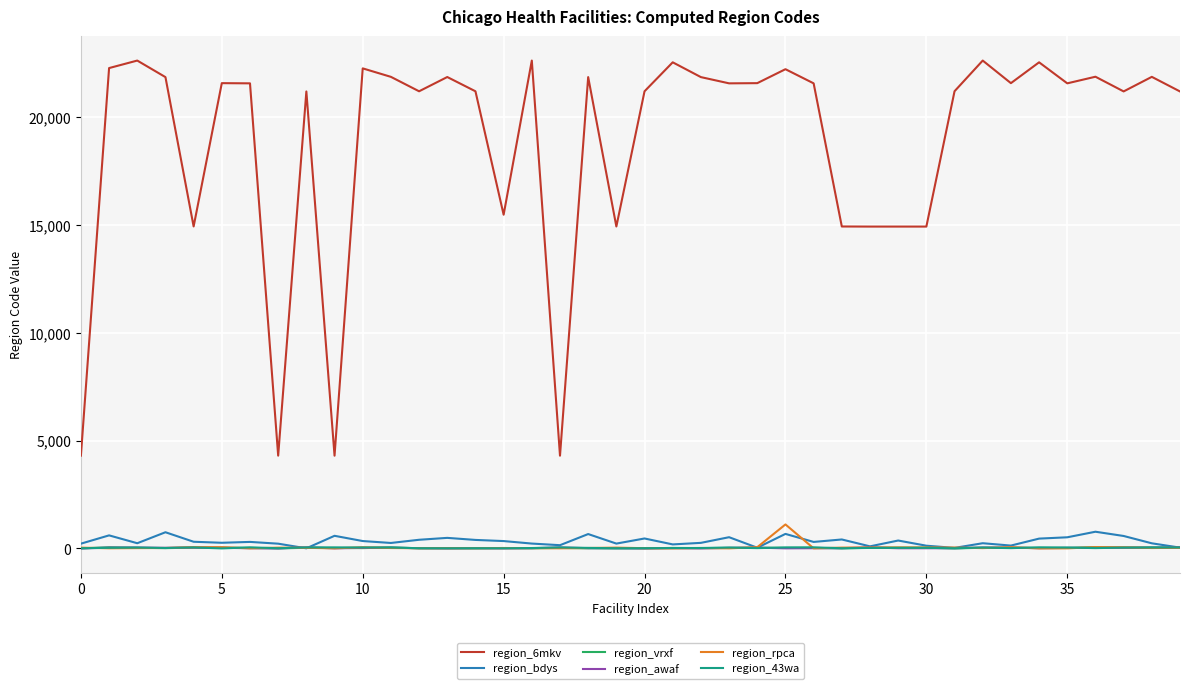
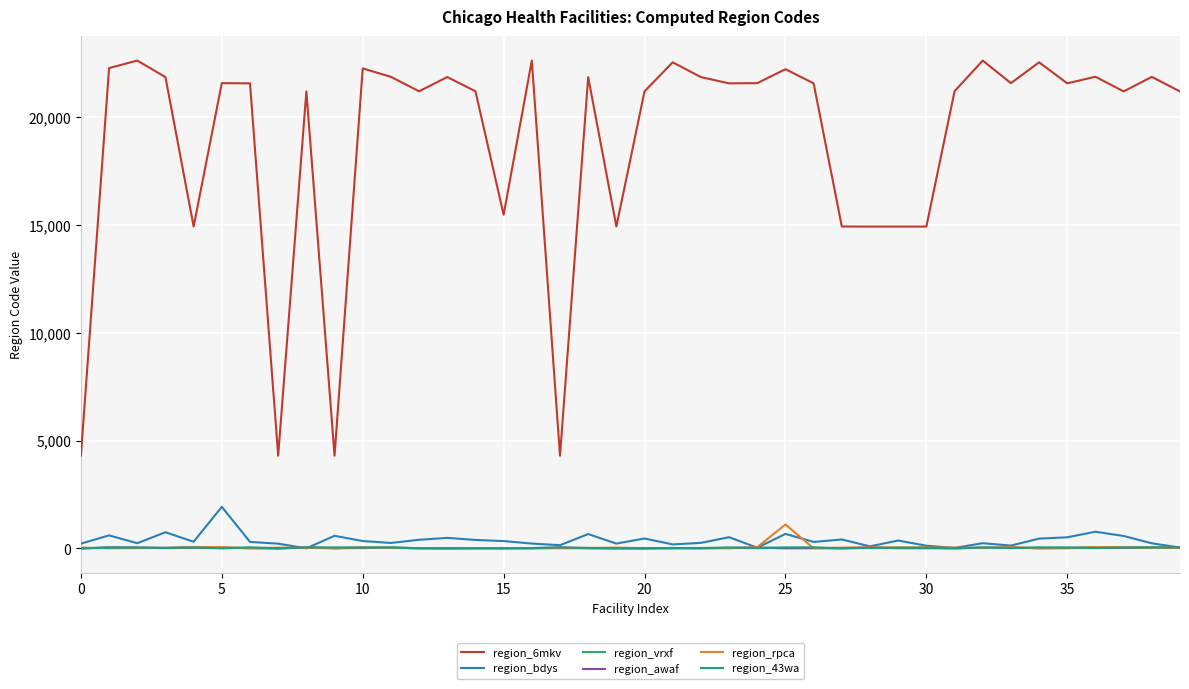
  {
    "region_6mkv": {
      "0": "4,300",
      "5": "21,600",
      "10": "22,300",
      "15": "15,500",
      "20": "21,200",
      "25": "22,200",
      "30": "14,900",
      "35": "21,600"
    },
    "region_bdys": {
      "0": "200",
-     "5": "300",
+     "5": "1,900",
      "10": "300",
      "15": "300",
      "20": "500",
      "25": "700",
      "35": "500"
    },
    "region_rpca": {
      "25": "1,100"
    }
  }
